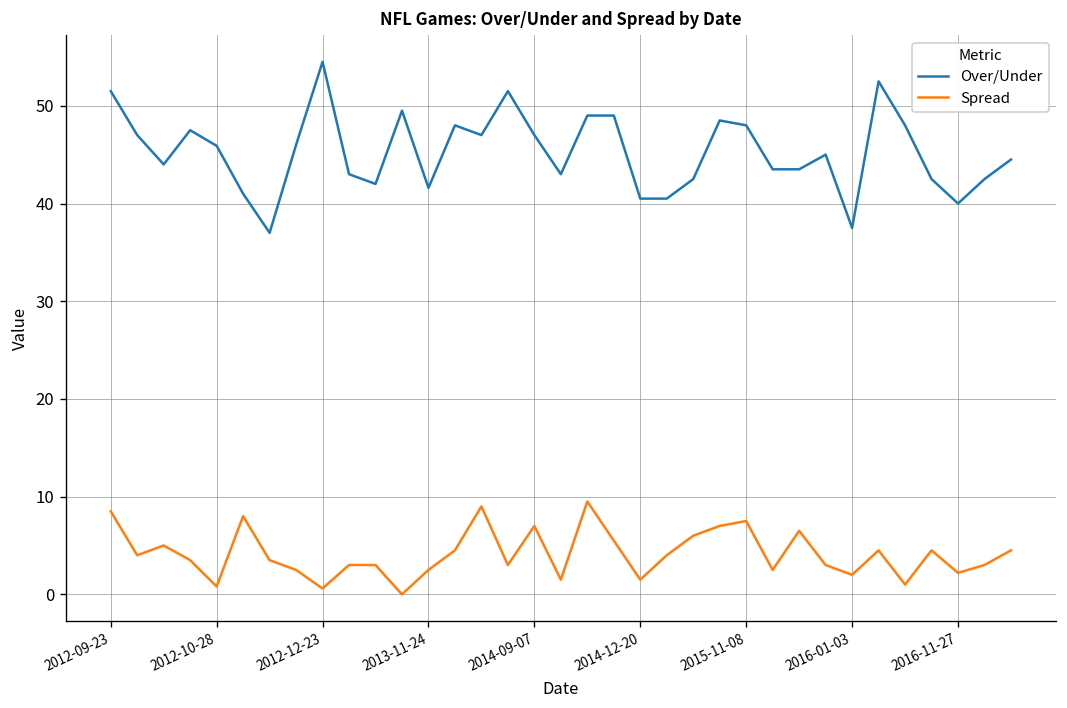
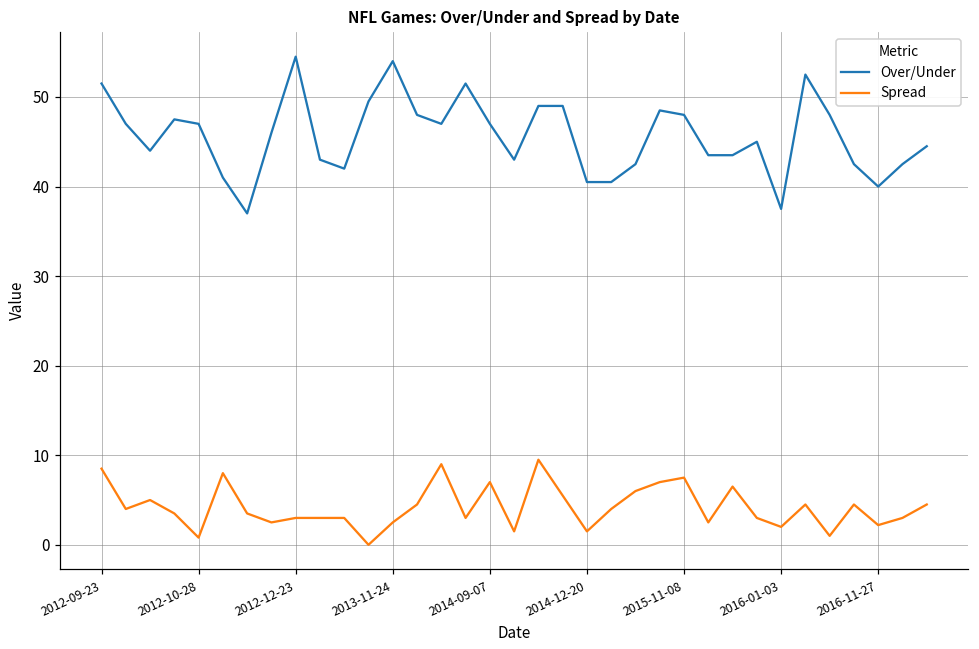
  {
    "Over/Under": {
-     "2012-10-28": 46,
+     "2012-10-28": 47,
      "2012-12-23": 55,
-     "2013-11-24": 42,
+     "2013-11-24": 54,
      "2014-12-20": 41,
      "2015-11-08": 48,
      "2016-01-03": 38,
      "2016-11-27": 40
    },
    "Spread": {
      "2012-10-28": 1,
-     "2012-12-23": 1,
+     "2012-12-23": 3,
      "2013-11-24": 3,
      "2014-12-20": 2,
      "2015-11-08": 8,
      "2016-01-03": 2,
      "2016-11-27": 2
    }
  }
